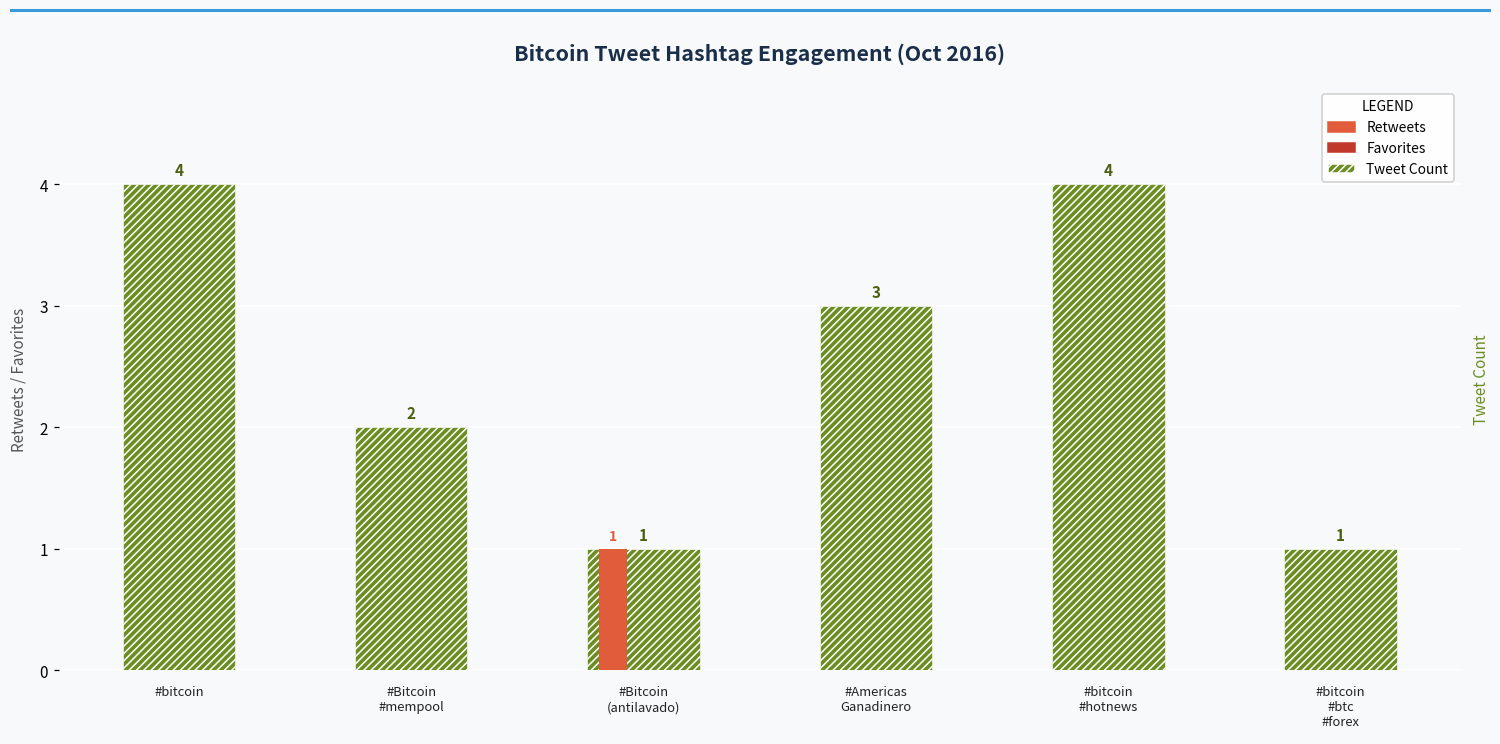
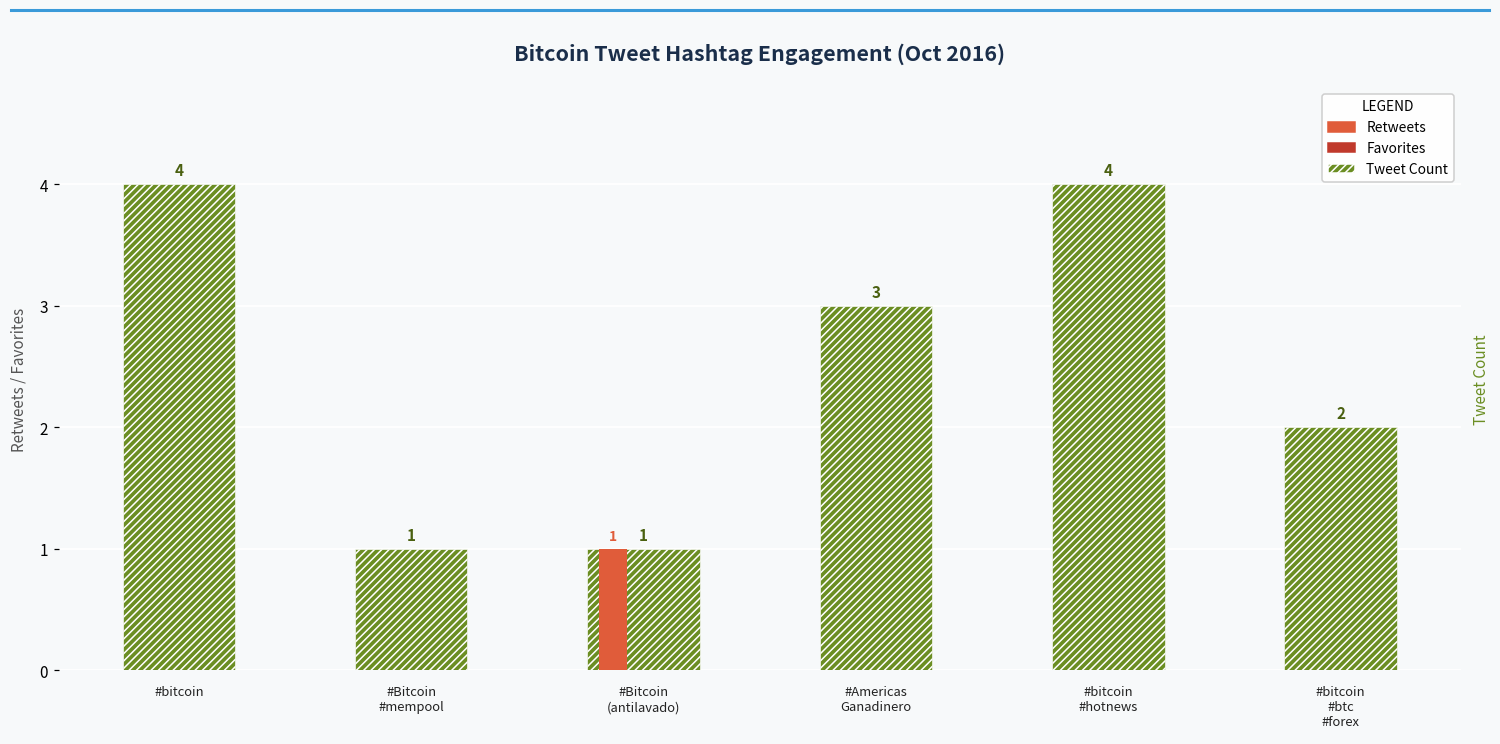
  {
    "Tweet Count": {
      "#bitcoin": 4,
-     "#Bitcoin #mempool": 2,
+     "#Bitcoin #mempool": 1,
      "#Bitcoin (antilavado)": 1,
      "#Americas Ganadinero": 3,
      "#bitcoin #hotnews": 4,
-     "#bitcoin #btc #forex": 1
+     "#bitcoin #btc #forex": 2
    }
  }
